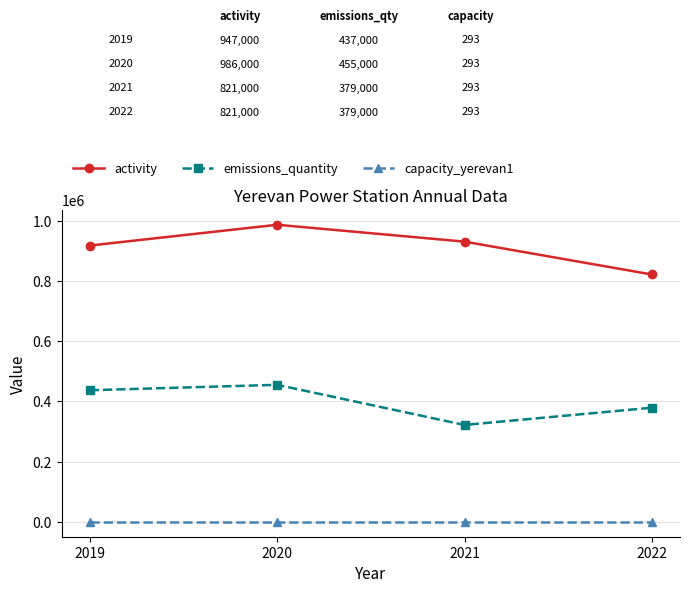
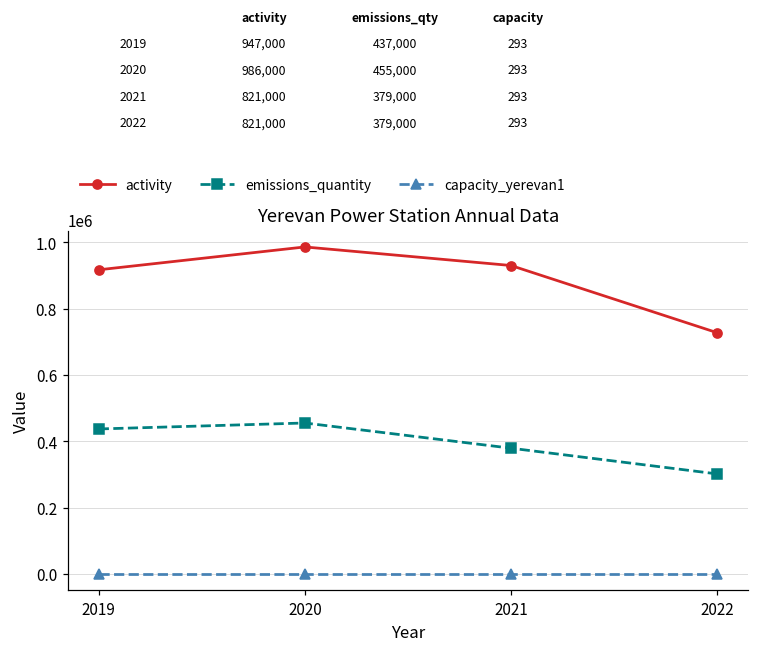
  {
    "activity": {
      "2019": 920000,
      "2020": 990000,
      "2021": 930000,
-     "2022": 820000
+     "2022": 730000
    },
    "emissions_quantity": {
      "2019": 440000,
      "2020": 460000,
-     "2021": 320000,
-     "2022": 380000
+     "2021": 380000,
+     "2022": 300000
    },
    "capacity_yerevan1": {
      "2019": 0,
      "2020": 0,
      "2021": 0,
      "2022": 0
    }
  }
